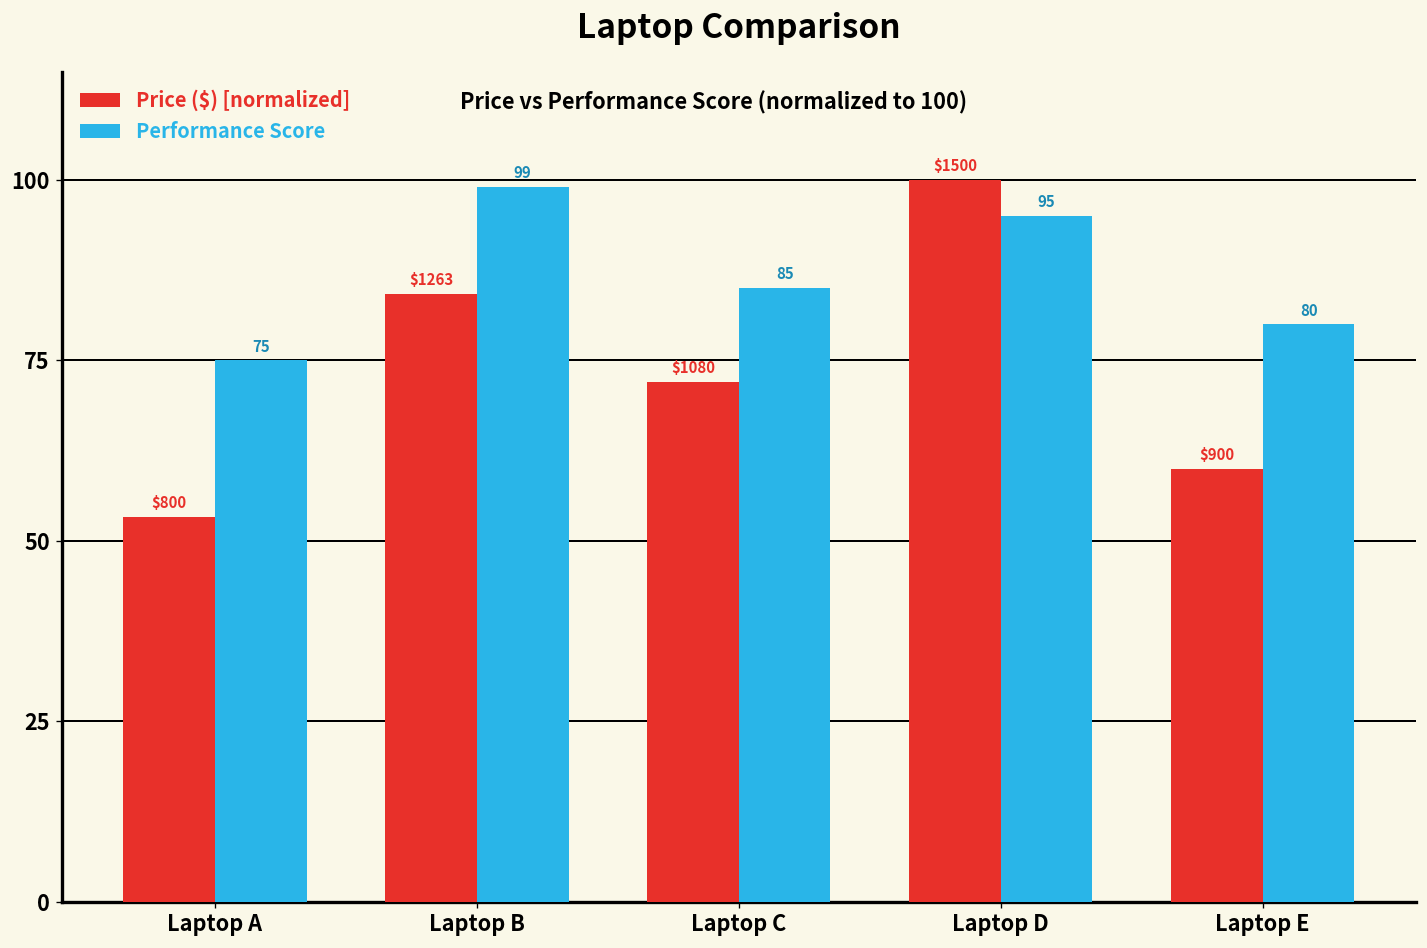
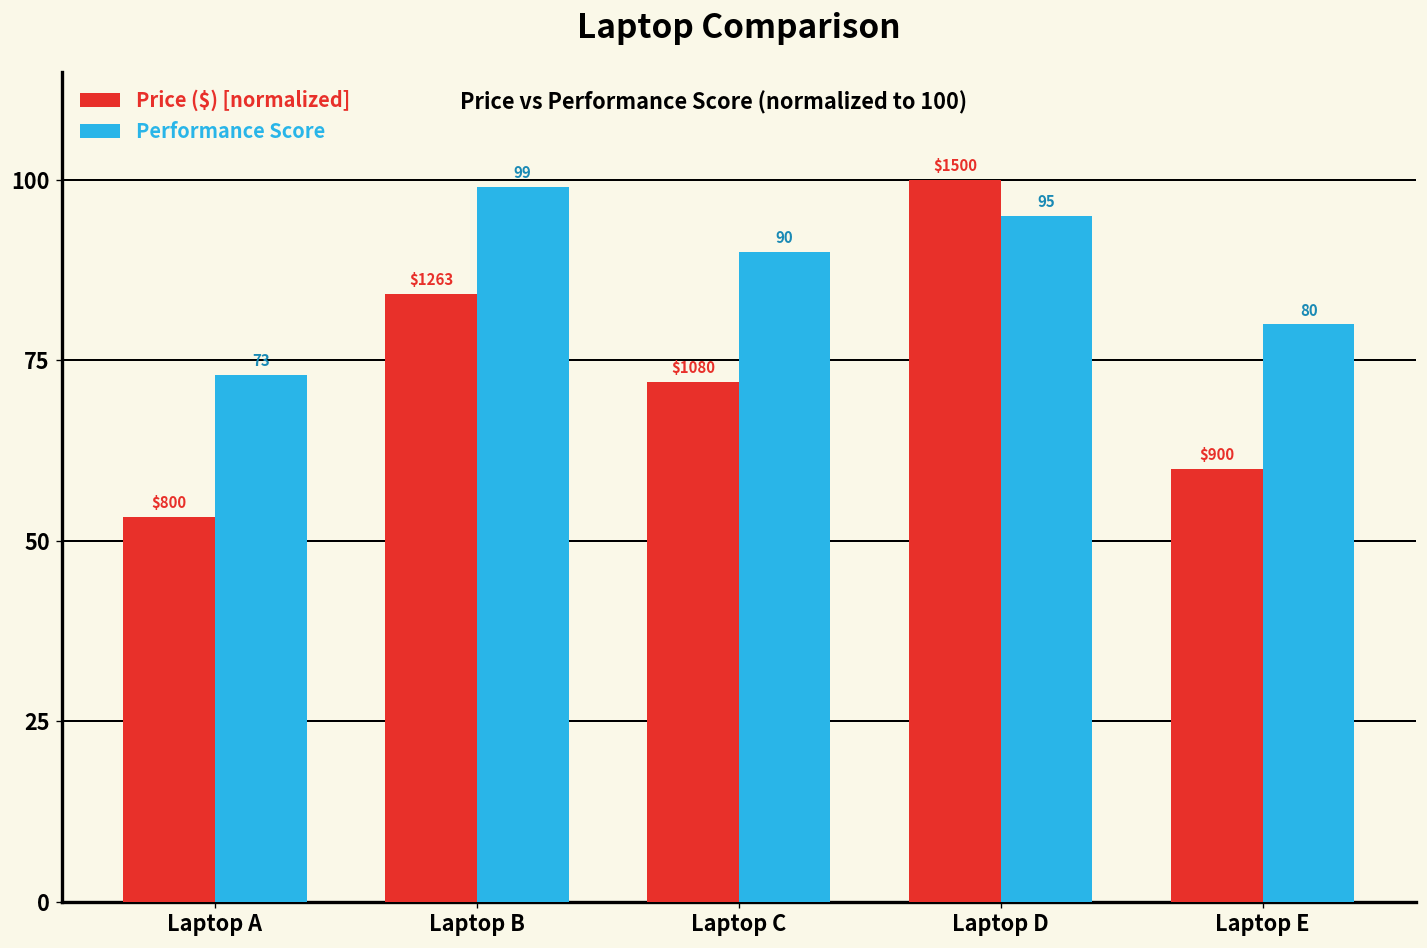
  {
    "Performance Score": {
-     "Laptop A": 75,
+     "Laptop A": 73,
      "Laptop B": 99,
-     "Laptop C": 85,
+     "Laptop C": 90,
      "Laptop D": 95,
      "Laptop E": 80
    }
  }
